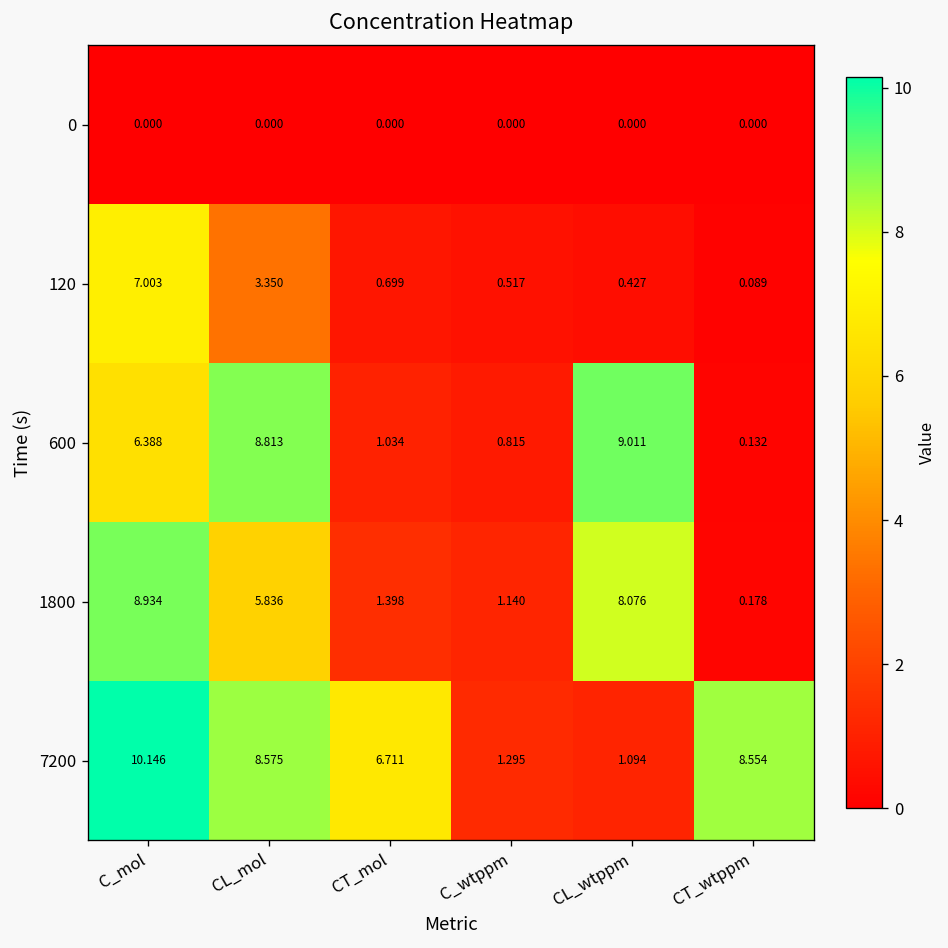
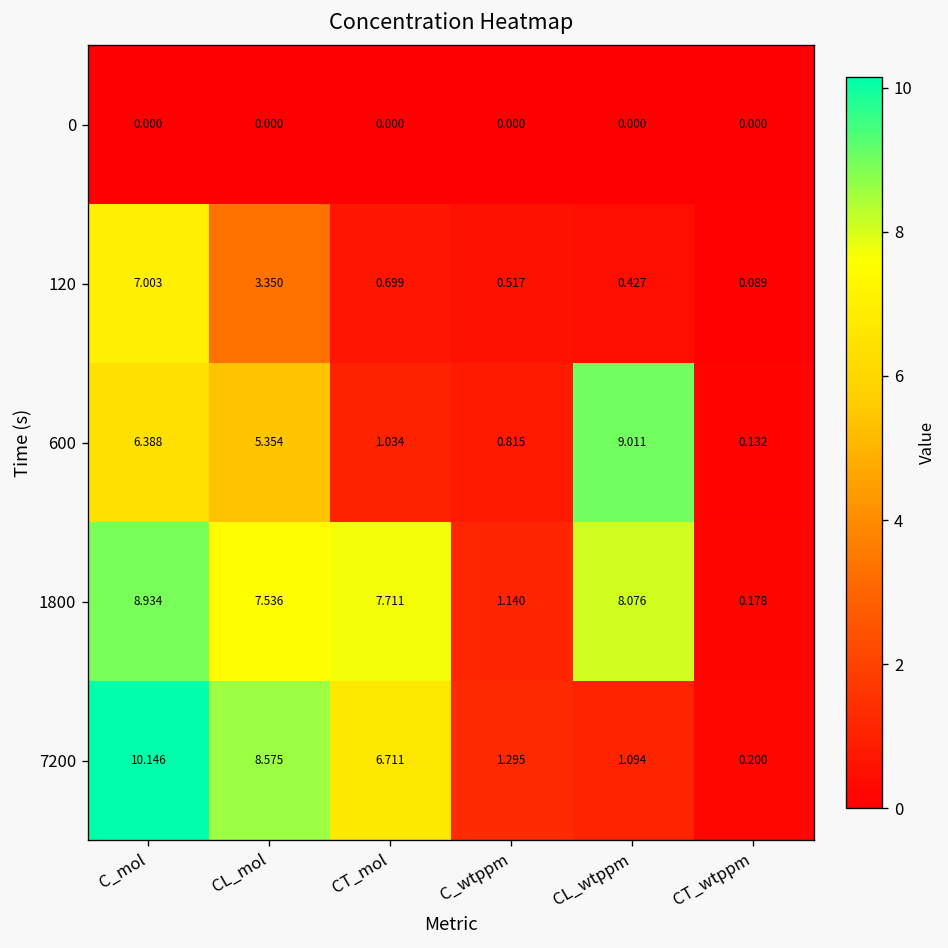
  {
    "0": {
      "C_mol": 0.000,
      "CL_mol": 0.000,
      "CT_mol": 0.000,
      "C_wtppm": 0.000,
      "CL_wtppm": 0.000,
      "CT_wtppm": 0.000
    },
    "120": {
      "C_mol": 7.003,
      "CL_mol": 3.350,
      "CT_mol": 0.699,
      "C_wtppm": 0.517,
      "CL_wtppm": 0.427,
      "CT_wtppm": 0.089
    },
    "600": {
      "C_mol": 6.388,
-     "CL_mol": 8.813,
+     "CL_mol": 5.354,
      "CT_mol": 1.034,
      "C_wtppm": 0.815,
      "CL_wtppm": 9.011,
      "CT_wtppm": 0.132
    },
    "1800": {
      "C_mol": 8.934,
-     "CL_mol": 5.836,
-     "CT_mol": 1.398,
+     "CL_mol": 7.536,
+     "CT_mol": 7.711,
      "C_wtppm": 1.140,
      "CL_wtppm": 8.076,
      "CT_wtppm": 0.178
    },
    "7200": {
      "C_mol": 10.146,
      "CL_mol": 8.575,
      "CT_mol": 6.711,
      "C_wtppm": 1.295,
      "CL_wtppm": 1.094,
-     "CT_wtppm": 8.554
+     "CT_wtppm": 0.200
    }
  }
